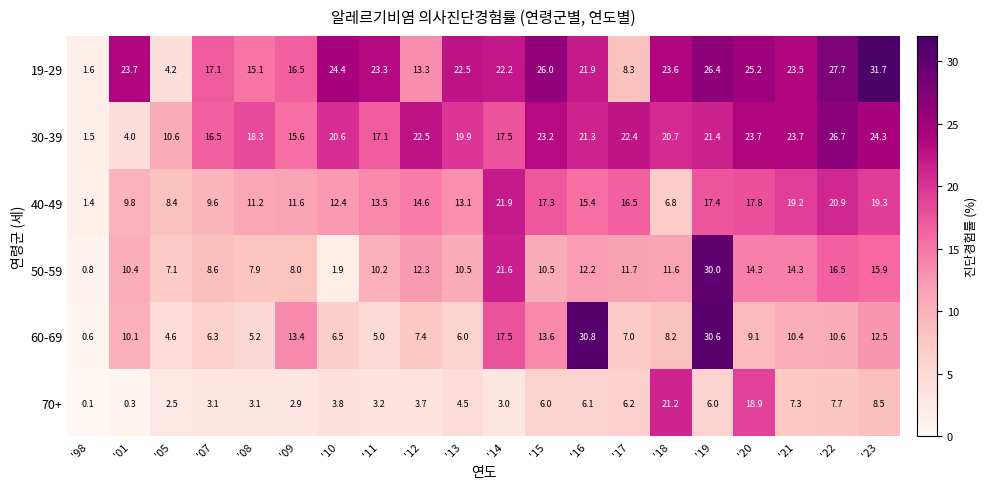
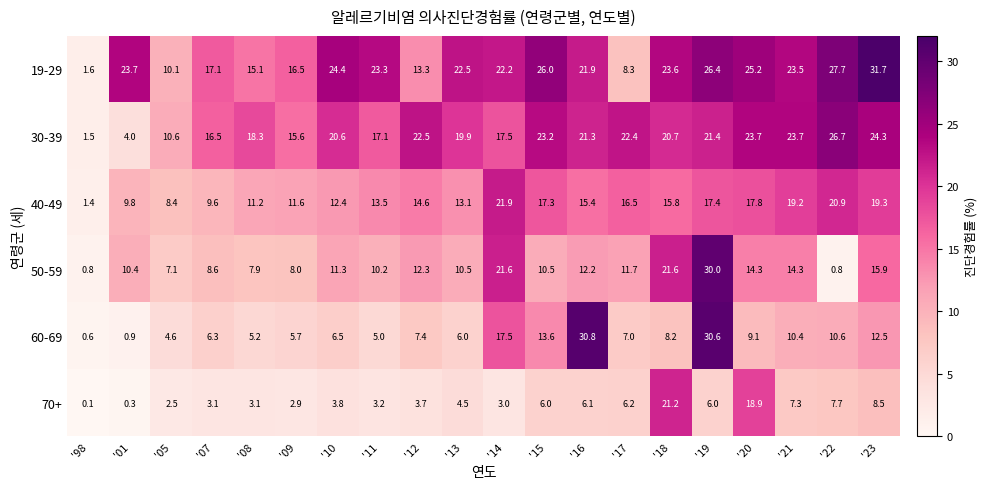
  {
    "19-29": {
      "'98": 1.6,
      "'01": 23.7,
-     "'05": 4.2,
+     "'05": 10.1,
      "'07": 17.1,
      "'08": 15.1,
      "'09": 16.5,
      "'10": 24.4,
      "'11": 23.3,
      "'12": 13.3,
      "'13": 22.5,
      "'14": 22.2,
      "'15": 26.0,
      "'16": 21.9,
      "'17": 8.3,
      "'18": 23.6,
      "'19": 26.4,
      "'20": 25.2,
      "'21": 23.5,
      "'22": 27.7,
      "'23": 31.7
    },
    "30-39": {
      "'98": 1.5,
      "'01": 4.0,
      "'05": 10.6,
      "'07": 16.5,
      "'08": 18.3,
      "'09": 15.6,
      "'10": 20.6,
      "'11": 17.1,
      "'12": 22.5,
      "'13": 19.9,
      "'14": 17.5,
      "'15": 23.2,
      "'16": 21.3,
      "'17": 22.4,
      "'18": 20.7,
      "'19": 21.4,
      "'20": 23.7,
      "'21": 23.7,
      "'22": 26.7,
      "'23": 24.3
    },
    "40-49": {
      "'98": 1.4,
      "'01": 9.8,
      "'05": 8.4,
      "'07": 9.6,
      "'08": 11.2,
      "'09": 11.6,
      "'10": 12.4,
      "'11": 13.5,
      "'12": 14.6,
      "'13": 13.1,
      "'14": 21.9,
      "'15": 17.3,
      "'16": 15.4,
      "'17": 16.5,
-     "'18": 6.8,
+     "'18": 15.8,
      "'19": 17.4,
      "'20": 17.8,
      "'21": 19.2,
      "'22": 20.9,
      "'23": 19.3
    },
    "50-59": {
      "'98": 0.8,
      "'01": 10.4,
      "'05": 7.1,
      "'07": 8.6,
      "'08": 7.9,
      "'09": 8.0,
-     "'10": 1.9,
+     "'10": 11.3,
      "'11": 10.2,
      "'12": 12.3,
      "'13": 10.5,
      "'14": 21.6,
      "'15": 10.5,
      "'16": 12.2,
      "'17": 11.7,
-     "'18": 11.6,
+     "'18": 21.6,
      "'19": 30.0,
      "'20": 14.3,
      "'21": 14.3,
-     "'22": 16.5,
+     "'22": 0.8,
      "'23": 15.9
    },
    "60-69": {
      "'98": 0.6,
-     "'01": 10.1,
+     "'01": 0.9,
      "'05": 4.6,
      "'07": 6.3,
      "'08": 5.2,
-     "'09": 13.4,
+     "'09": 5.7,
      "'10": 6.5,
      "'11": 5.0,
      "'12": 7.4,
      "'13": 6.0,
      "'14": 17.5,
      "'15": 13.6,
      "'16": 30.8,
      "'17": 7.0,
      "'18": 8.2,
      "'19": 30.6,
      "'20": 9.1,
      "'21": 10.4,
      "'22": 10.6,
      "'23": 12.5
    },
    "70+": {
      "'98": 0.1,
      "'01": 0.3,
      "'05": 2.5,
      "'07": 3.1,
      "'08": 3.1,
      "'09": 2.9,
      "'10": 3.8,
      "'11": 3.2,
      "'12": 3.7,
      "'13": 4.5,
      "'14": 3.0,
      "'15": 6.0,
      "'16": 6.1,
      "'17": 6.2,
      "'18": 21.2,
      "'19": 6.0,
      "'20": 18.9,
      "'21": 7.3,
      "'22": 7.7,
      "'23": 8.5
    }
  }
